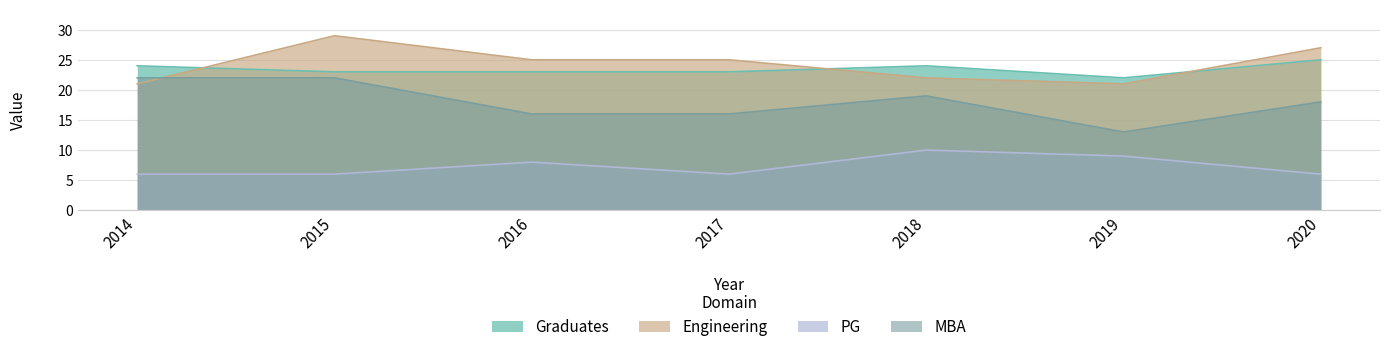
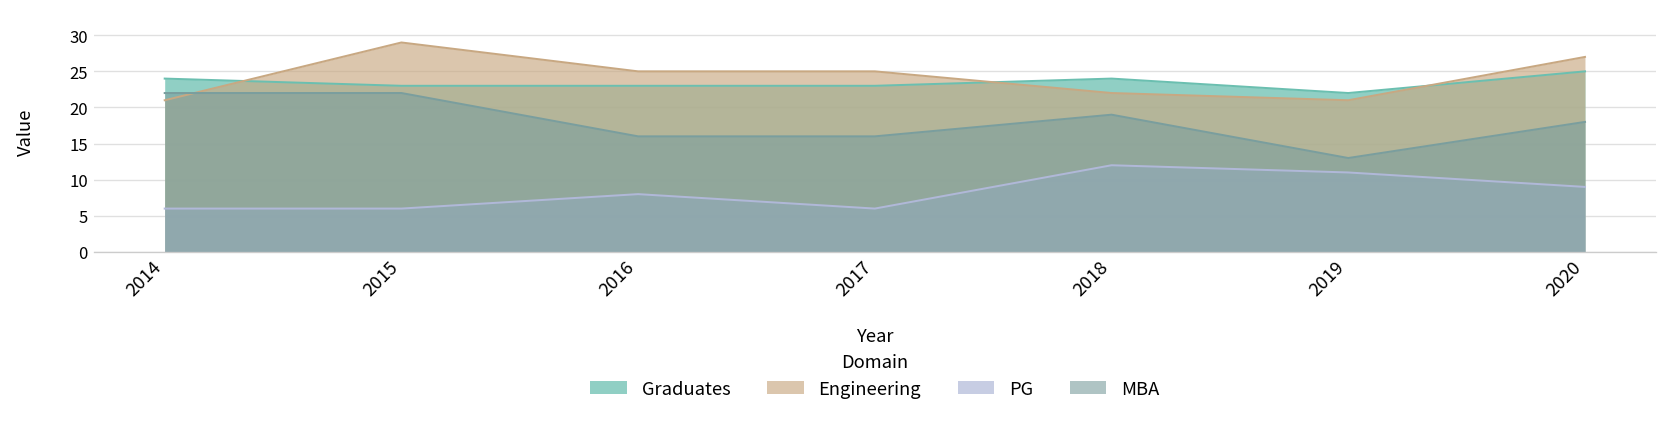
  {
    "Engineering": {
      "2014": 21,
      "2015": 29,
      "2016": 25,
      "2017": 25,
      "2018": 22,
      "2019": 21,
      "2020": 27
    },
    "PG": {
      "2014": 6,
      "2015": 6,
      "2016": 8,
      "2017": 6,
-     "2018": 10,
-     "2019": 9,
-     "2020": 6
+     "2018": 12,
+     "2019": 11,
+     "2020": 9
    }
  }
